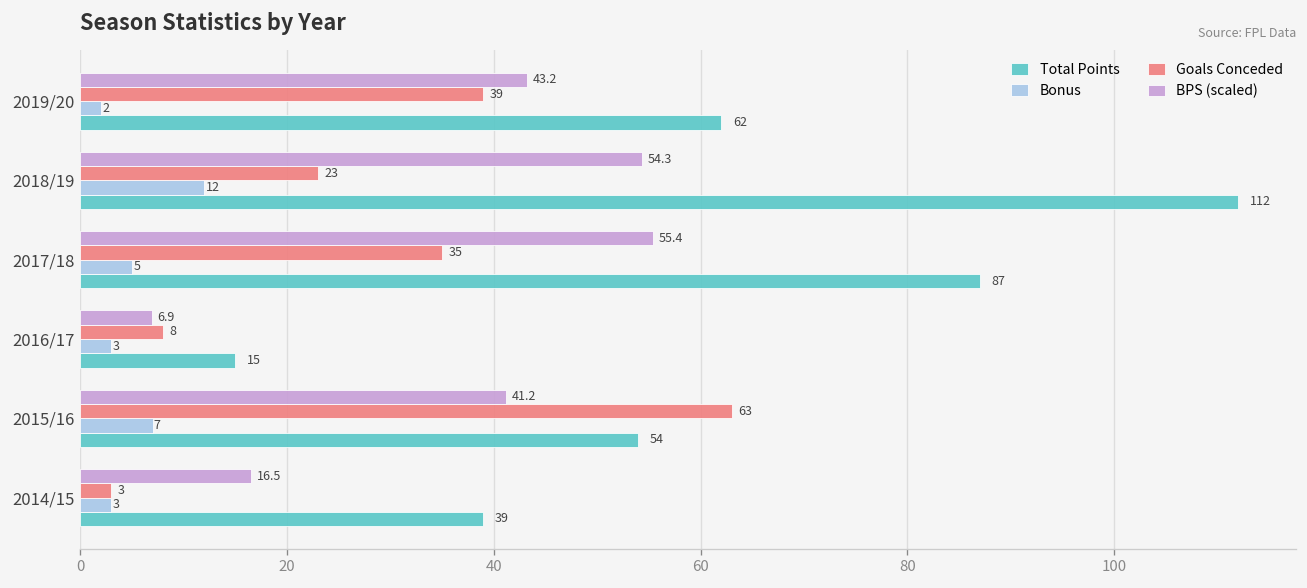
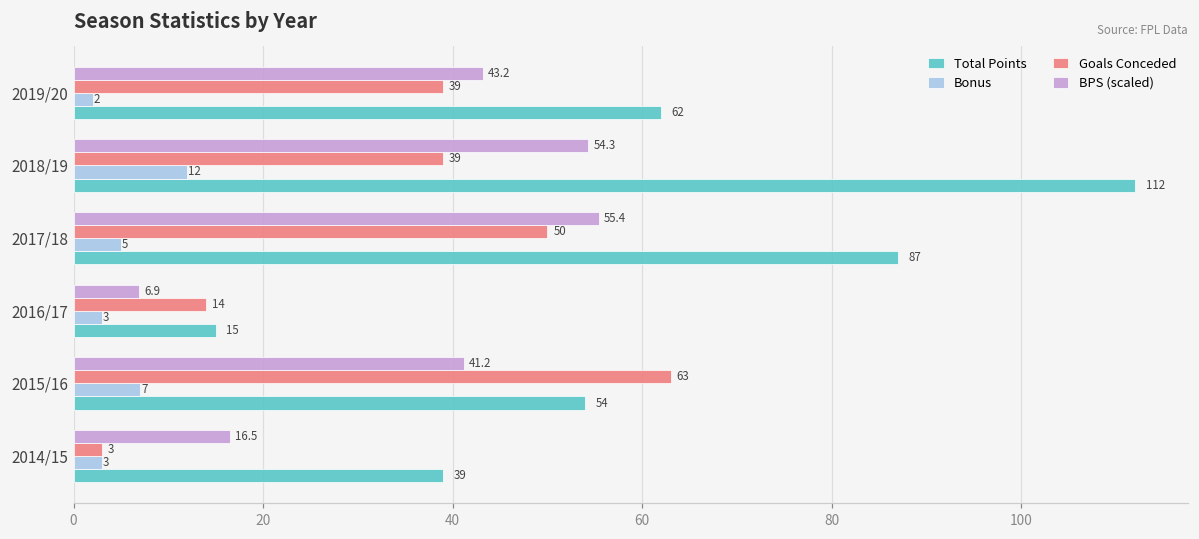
  {
    "Total Points": {
      "2019/20": 62,
      "2018/19": 112,
      "2017/18": 87,
      "2016/17": 15,
      "2015/16": 54,
      "2014/15": 39
    },
    "Goals Conceded": {
      "2019/20": 39,
-     "2018/19": 23,
-     "2017/18": 35,
-     "2016/17": 8,
+     "2018/19": 39,
+     "2017/18": 50,
+     "2016/17": 14,
      "2015/16": 63,
      "2014/15": 3
    }
  }
